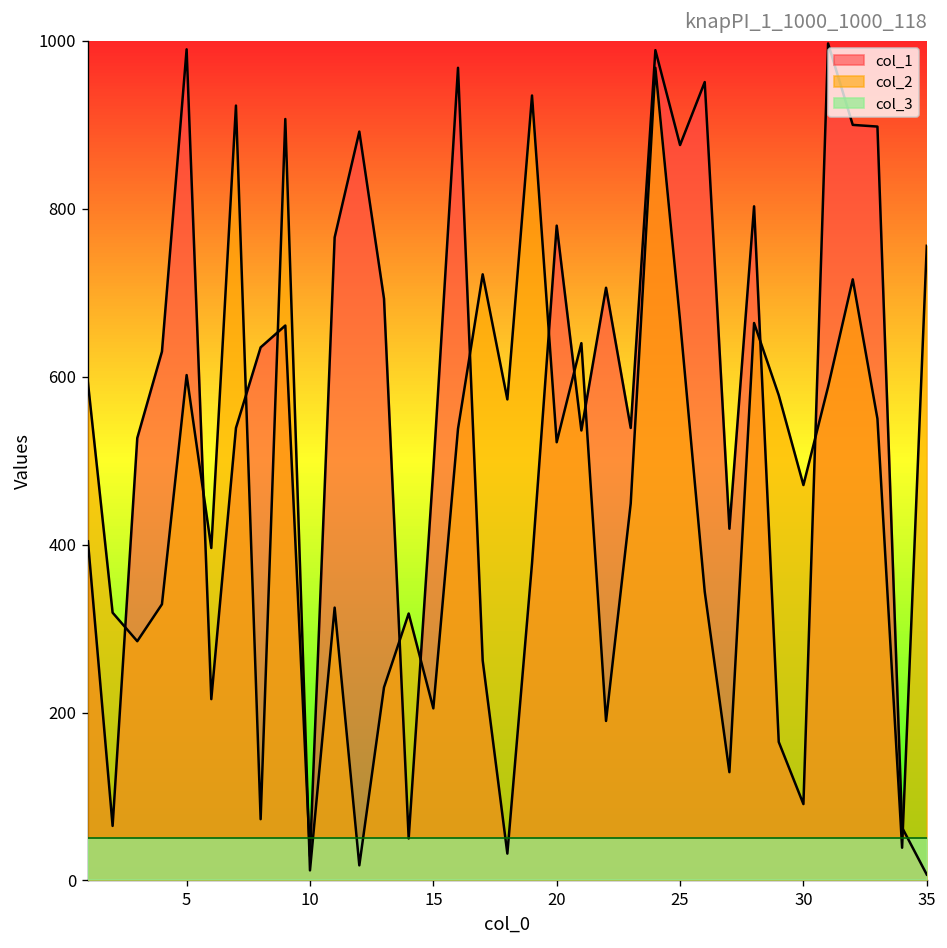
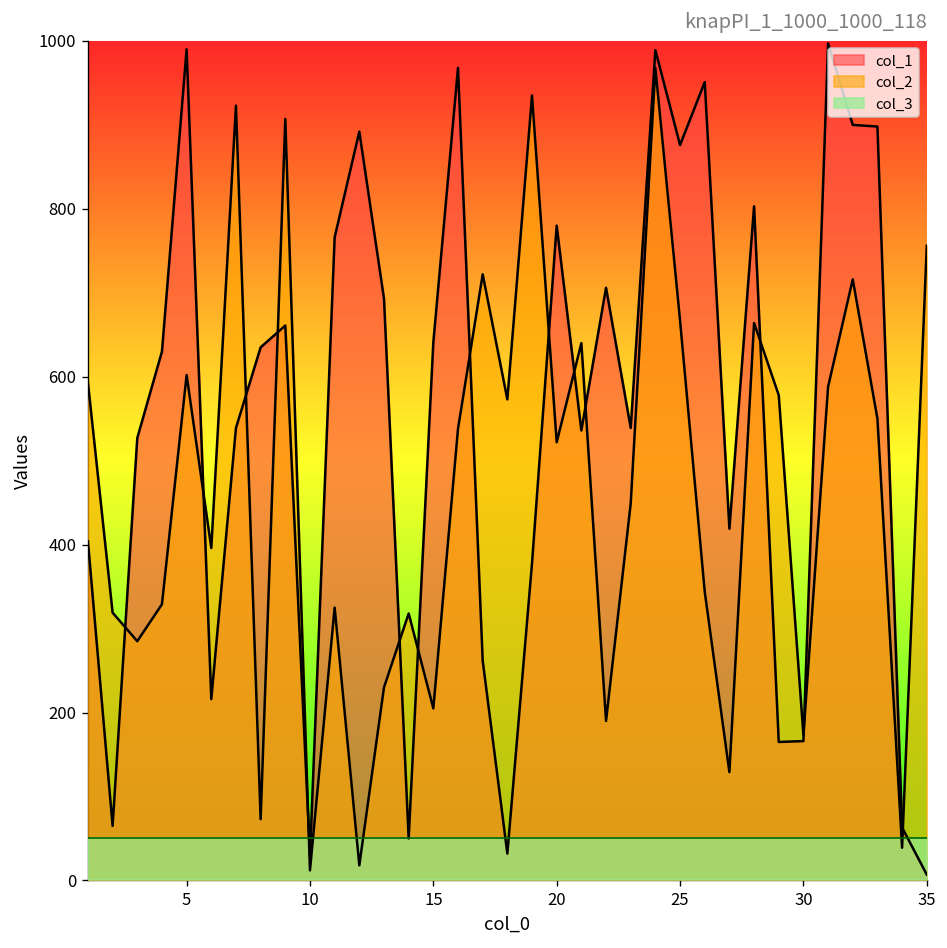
  {
    "col_1": {
      "5": 990,
      "10": 30,
-     "15": 490,
+     "15": 640,
      "20": 780,
      "25": 880,
-     "30": 90,
+     "30": 170,
      "35": 10
    },
    "col_2": {
      "5": 600,
      "10": 10,
      "15": 210,
      "20": 520,
      "25": 670,
-     "30": 470,
+     "30": 170,
      "35": 760
    },
    "col_3": {
      "5": 50,
      "10": 50,
      "15": 50,
      "20": 50,
      "25": 50,
      "30": 50,
      "35": 50
    }
  }
